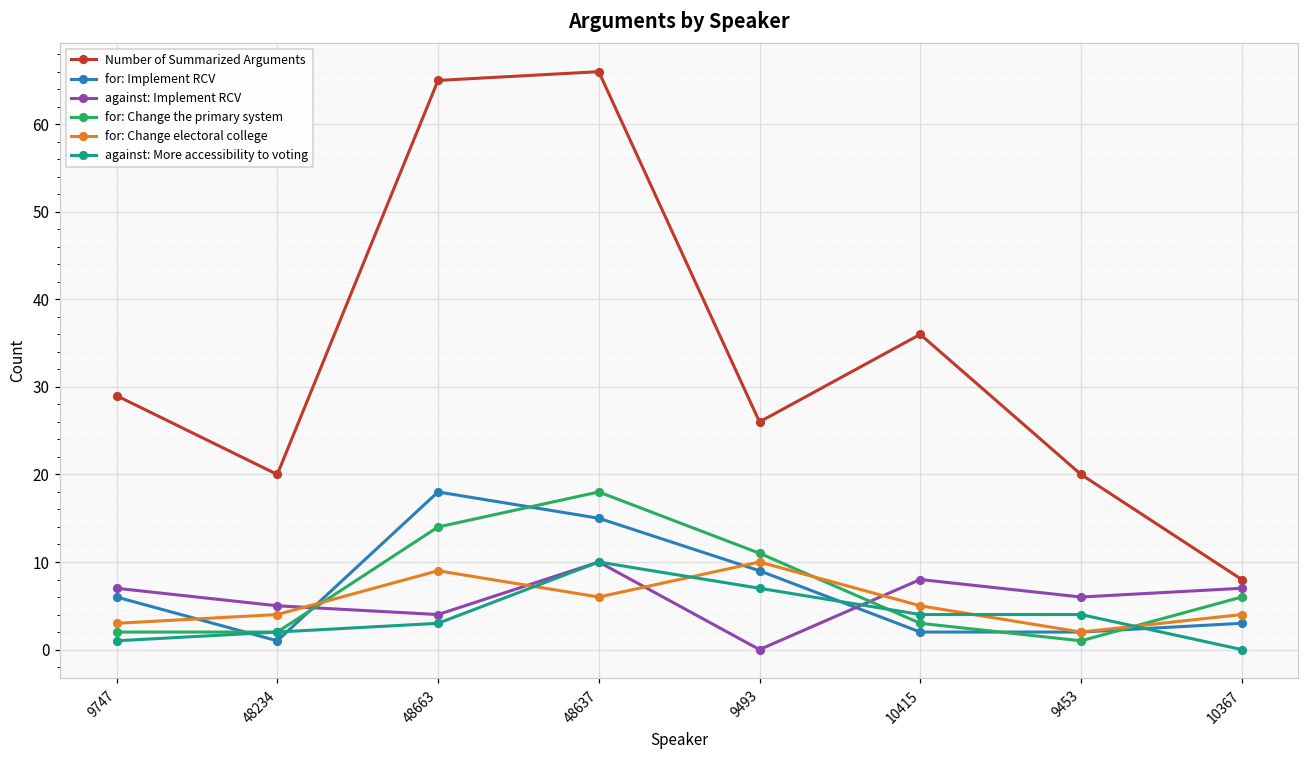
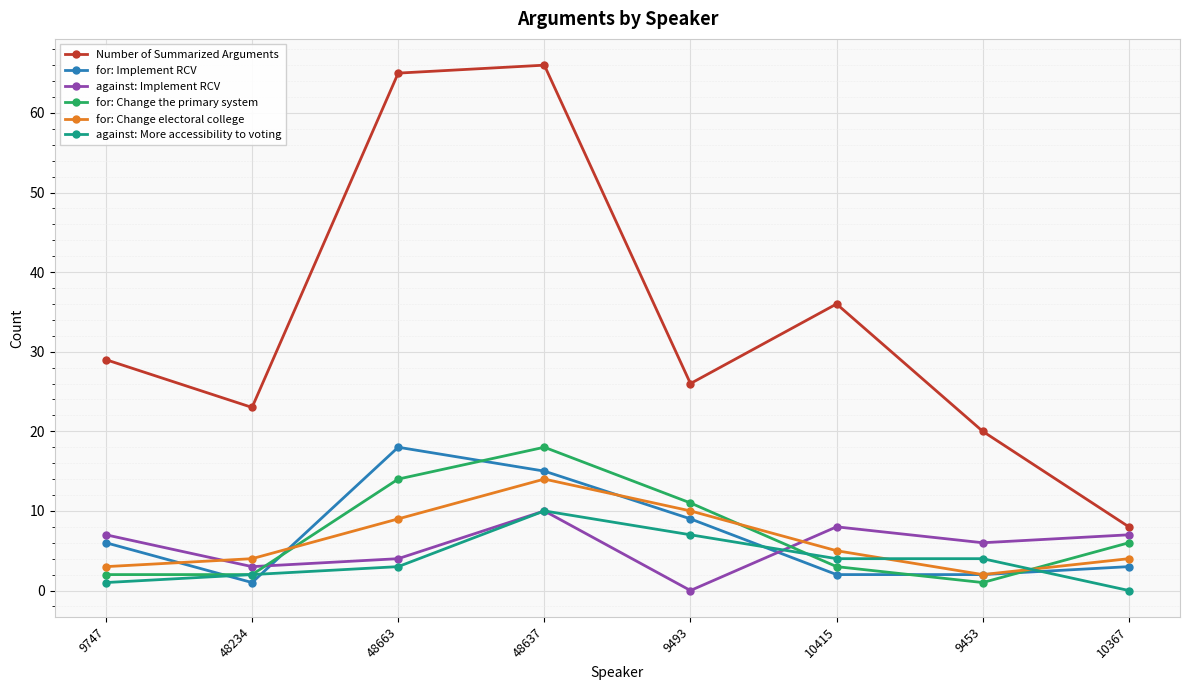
  {
    "Number of Summarized Arguments": {
      "9747": 29,
-     "48234": 20,
+     "48234": 23,
      "48663": 65,
      "48637": 66,
      "9493": 26,
      "10415": 36,
      "9453": 20,
      "10367": 8
    },
    "for: Implement RCV": {
      "9747": 6,
      "48234": 1,
      "48663": 18,
      "48637": 15,
      "9493": 9,
      "10415": 2,
      "10367": 3
    },
    "against: Implement RCV": {
      "9747": 7,
-     "48234": 5,
+     "48234": 3,
      "48663": 4,
      "9493": 0,
      "10415": 8,
      "9453": 6,
      "10367": 7
    },
    "for: Change electoral college": {
      "9747": 3,
      "48234": 4,
      "48663": 9,
-     "48637": 6,
+     "48637": 14,
      "9493": 10,
      "10415": 5,
      "10367": 4
    }
  }
